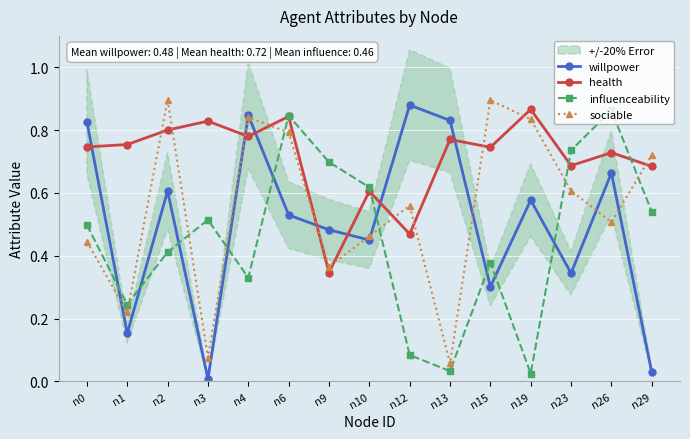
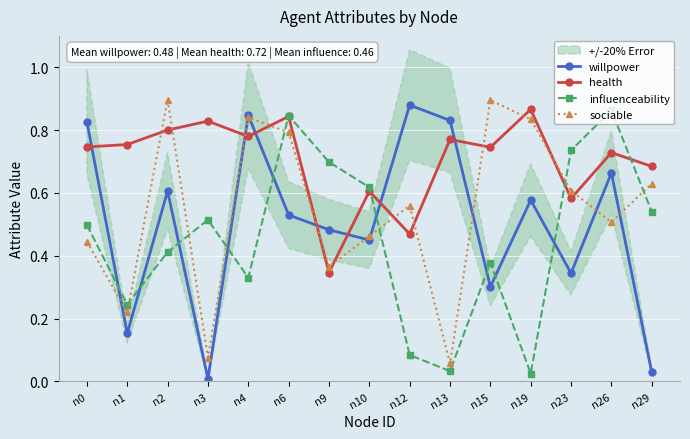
  {
    "willpower": {
      "n0": 0.83,
      "n1": 0.15,
      "n2": 0.61,
      "n6": 0.53,
      "n9": 0.48,
      "n10": 0.45,
      "n12": 0.88,
      "n13": 0.83,
      "n15": 0.30,
      "n19": 0.58,
      "n23": 0.34,
      "n26": 0.66
    },
    "health": {
      "n0": 0.75,
      "n1": 0.75,
      "n2": 0.80,
      "n3": 0.83,
      "n4": 0.78,
      "n9": 0.35,
      "n10": 0.61,
      "n12": 0.47,
      "n13": 0.77,
      "n15": 0.75,
      "n19": 0.87,
-     "n23": 0.69,
+     "n23": 0.58,
      "n26": 0.73,
      "n29": 0.68
    },
    "influenceability": {
      "n0": 0.50,
      "n1": 0.24,
      "n2": 0.41,
      "n3": 0.51,
      "n4": 0.33,
      "n9": 0.70,
      "n10": 0.62,
      "n12": 0.08,
      "n13": 0.03,
      "n15": 0.38,
      "n19": 0.03,
      "n23": 0.74,
      "n29": 0.54
    },
    "sociable": {
      "n0": 0.45,
      "n1": 0.22,
      "n2": 0.90,
      "n3": 0.08,
      "n6": 0.79,
      "n9": 0.37,
      "n10": 0.46,
      "n12": 0.56,
      "n13": 0.06,
      "n15": 0.90,
      "n19": 0.83,
      "n23": 0.61,
      "n26": 0.51,
-     "n29": 0.72
+     "n29": 0.63
    }
  }
